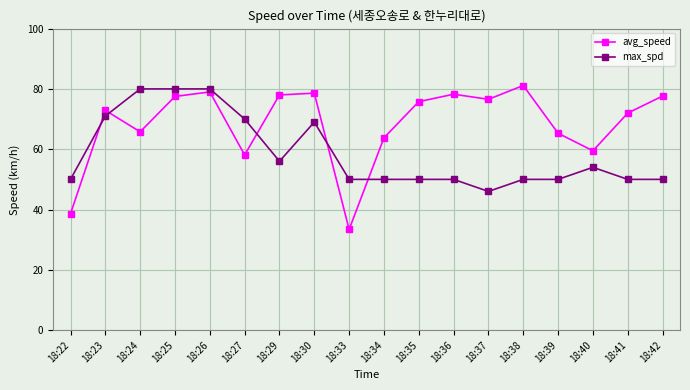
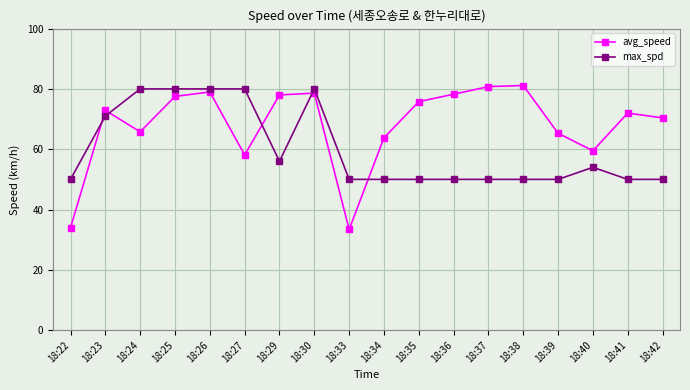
  {
    "avg_speed": {
-     "18:22": 39,
+     "18:22": 34,
      "18:23": 73,
      "18:24": 66,
      "18:25": 78,
      "18:26": 79,
      "18:27": 58,
      "18:29": 78,
      "18:30": 79,
      "18:33": 33,
      "18:34": 64,
      "18:35": 76,
      "18:36": 78,
-     "18:37": 77,
+     "18:37": 81,
      "18:38": 81,
      "18:39": 65,
      "18:40": 59,
      "18:41": 72,
-     "18:42": 78
+     "18:42": 70
    },
    "max_spd": {
      "18:22": 50,
      "18:23": 71,
      "18:24": 80,
      "18:25": 80,
      "18:26": 80,
-     "18:27": 70,
+     "18:27": 80,
      "18:29": 56,
-     "18:30": 69,
+     "18:30": 80,
      "18:33": 50,
      "18:34": 50,
      "18:35": 50,
      "18:36": 50,
-     "18:37": 46,
+     "18:37": 50,
      "18:38": 50,
      "18:39": 50,
      "18:40": 54,
      "18:41": 50,
      "18:42": 50
    }
  }
